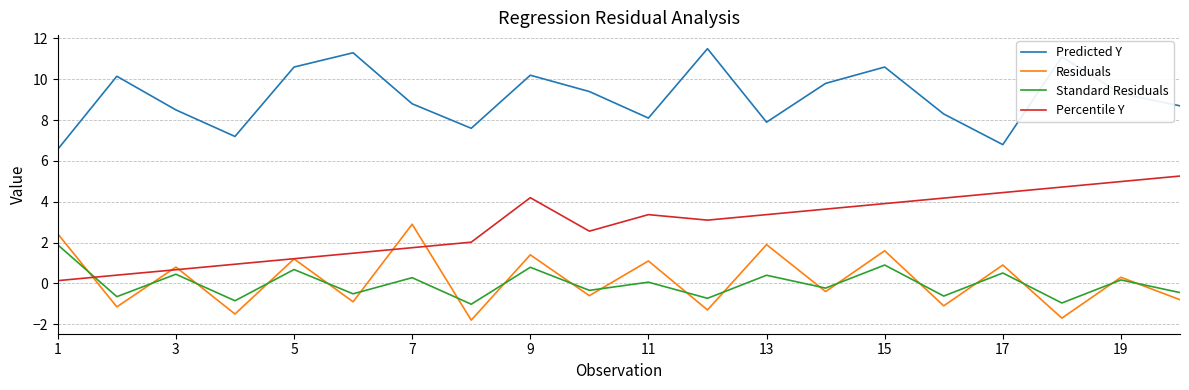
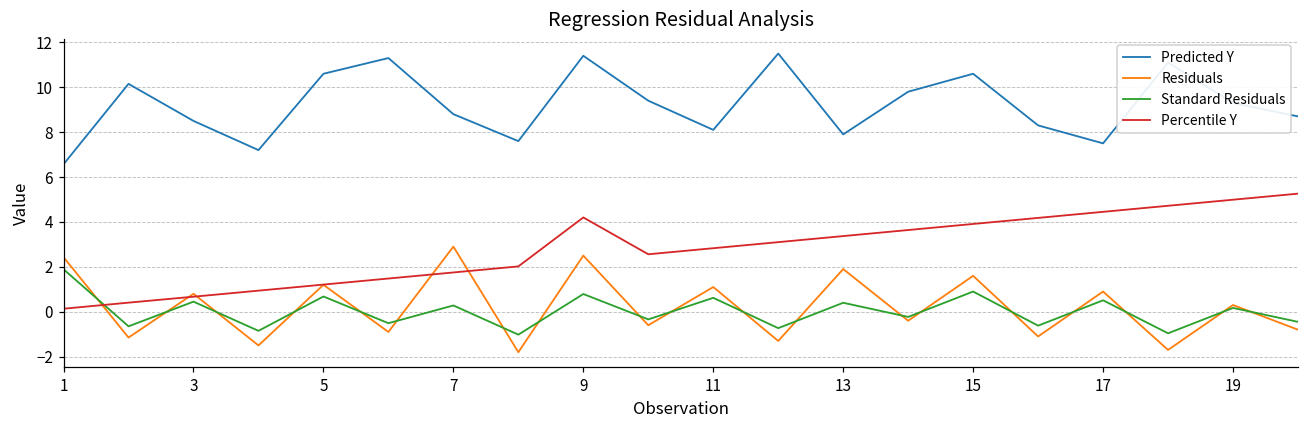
  {
    "Predicted Y": {
      "1": 6.6,
      "3": 8.5,
      "5": 10.6,
      "7": 8.8,
-     "9": 10.2,
+     "9": 11.4,
      "11": 8.1,
      "13": 7.9,
      "15": 10.6,
-     "17": 6.8
+     "17": 7.5
    },
    "Residuals": {
      "1": 2.4,
      "3": 0.8,
      "7": 2.9,
-     "9": 1.4,
+     "9": 2.5,
      "11": 1.1,
      "13": 1.9,
      "15": 1.6,
      "17": 0.9,
      "19": 0.3
    },
    "Standard Residuals": {
      "1": 1.9,
      "3": 0.5,
      "5": 0.7,
      "7": 0.3,
      "9": 0.8,
-     "11": 0.1,
+     "11": 0.6,
      "13": 0.4,
      "15": 0.9,
      "17": 0.5,
      "19": 0.2
    },
    "Percentile Y": {
      "1": 0.1,
      "3": 0.7,
      "7": 1.8,
      "9": 4.2,
-     "11": 3.4,
+     "11": 2.8,
      "13": 3.4,
      "15": 3.9,
      "17": 4.5,
      "19": 5.0
    }
  }
